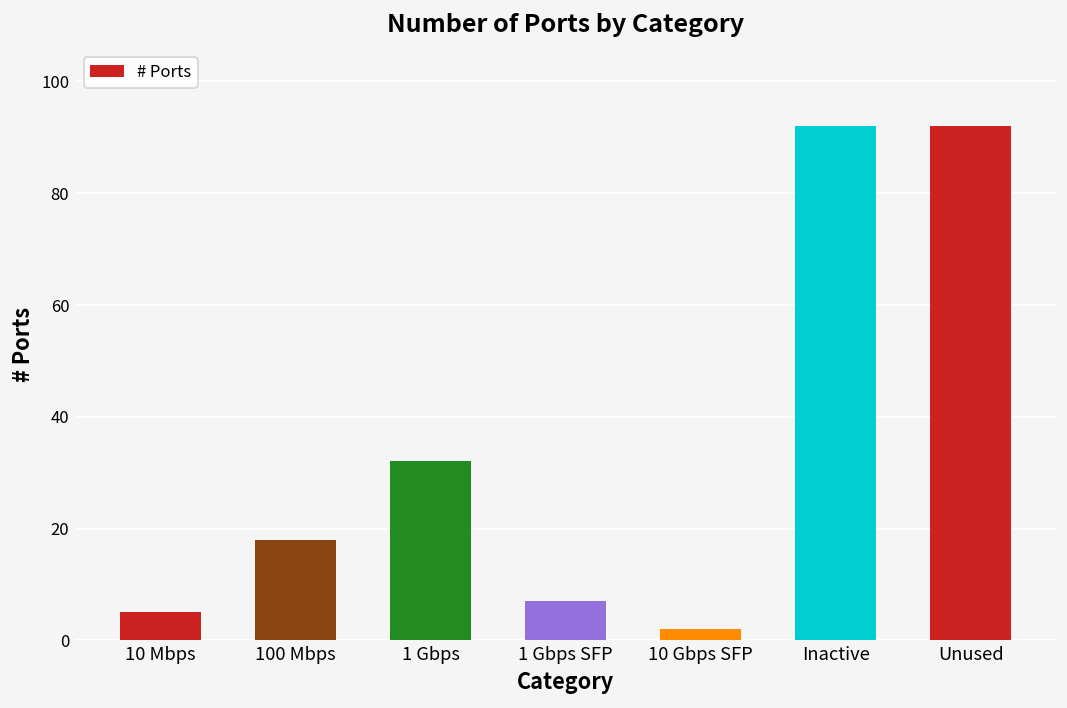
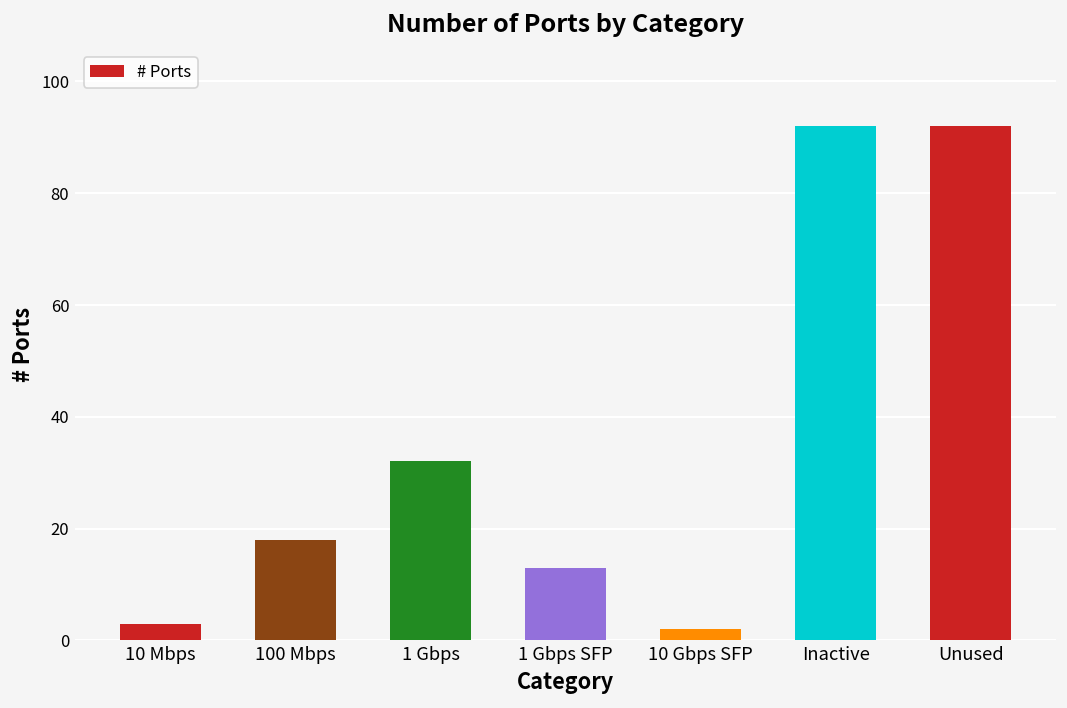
  {
-   "10 Mbps": 5,
+   "10 Mbps": 3,
    "100 Mbps": 18,
    "1 Gbps": 32,
-   "1 Gbps SFP": 7,
+   "1 Gbps SFP": 13,
    "10 Gbps SFP": 2,
    "Inactive": 92,
    "Unused": 92
  }
